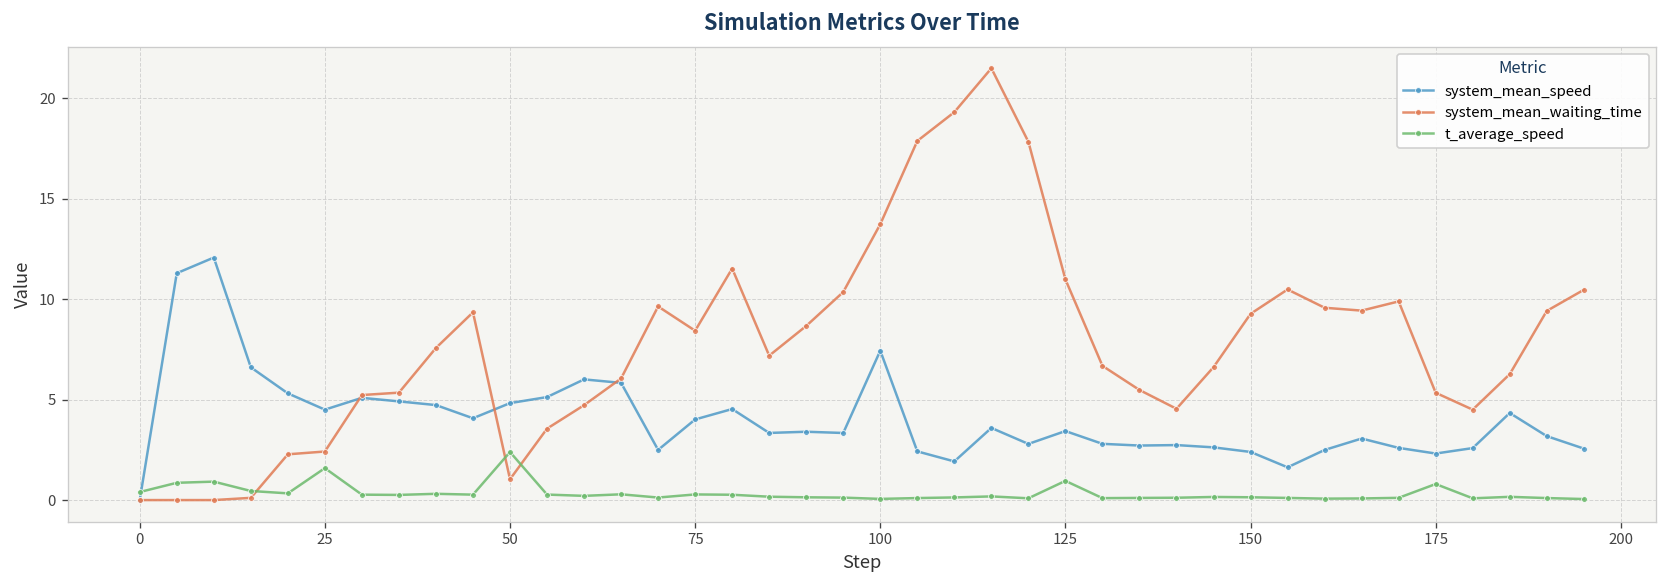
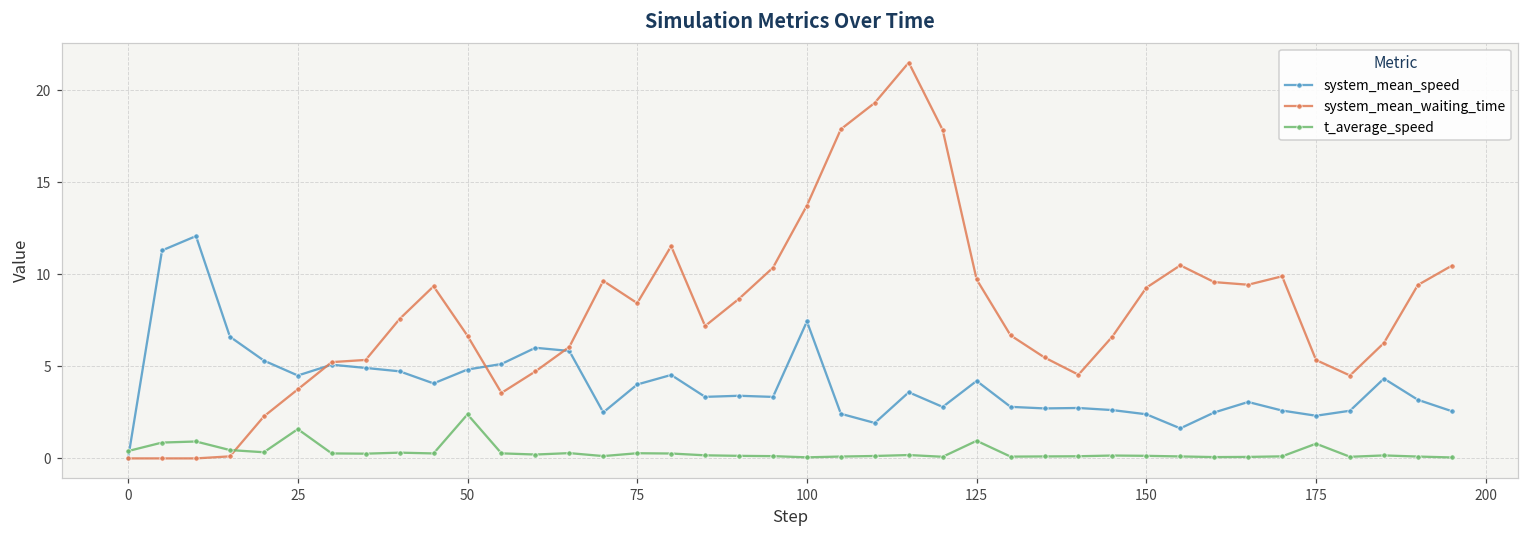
  {
    "system_mean_speed": {
      "25": 4.5,
      "50": 4.8,
      "75": 4.0,
      "100": 7.4,
-     "125": 3.4,
+     "125": 4.2,
      "150": 2.4,
      "175": 2.3
    },
    "system_mean_waiting_time": {
-     "25": 2.4,
-     "50": 1.0,
+     "25": 3.7,
+     "50": 6.7,
      "75": 8.4,
      "100": 13.7,
-     "125": 11.0,
+     "125": 9.7,
      "150": 9.3,
      "175": 5.3
    },
    "t_average_speed": {
      "0": 0.4,
      "25": 1.6,
      "50": 2.4,
      "75": 0.3,
      "100": 0.1,
      "125": 1.0,
      "150": 0.1,
      "175": 0.8
    }
  }
